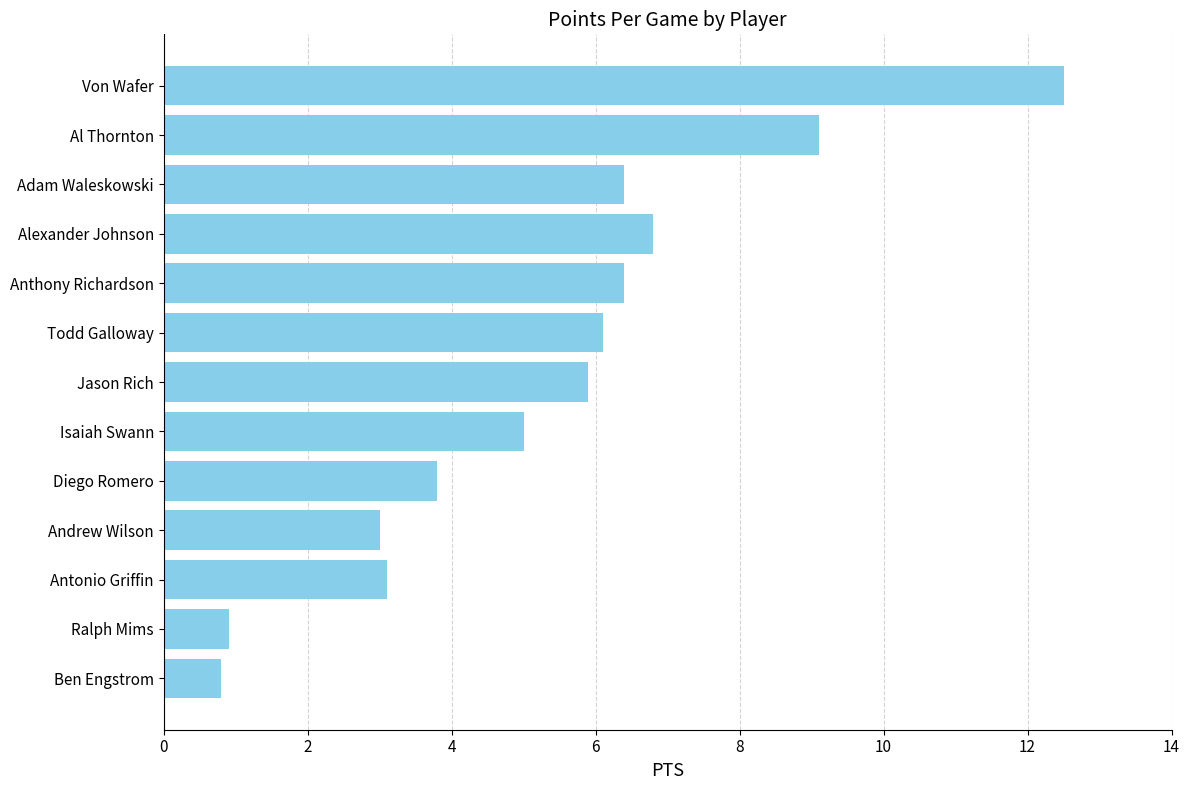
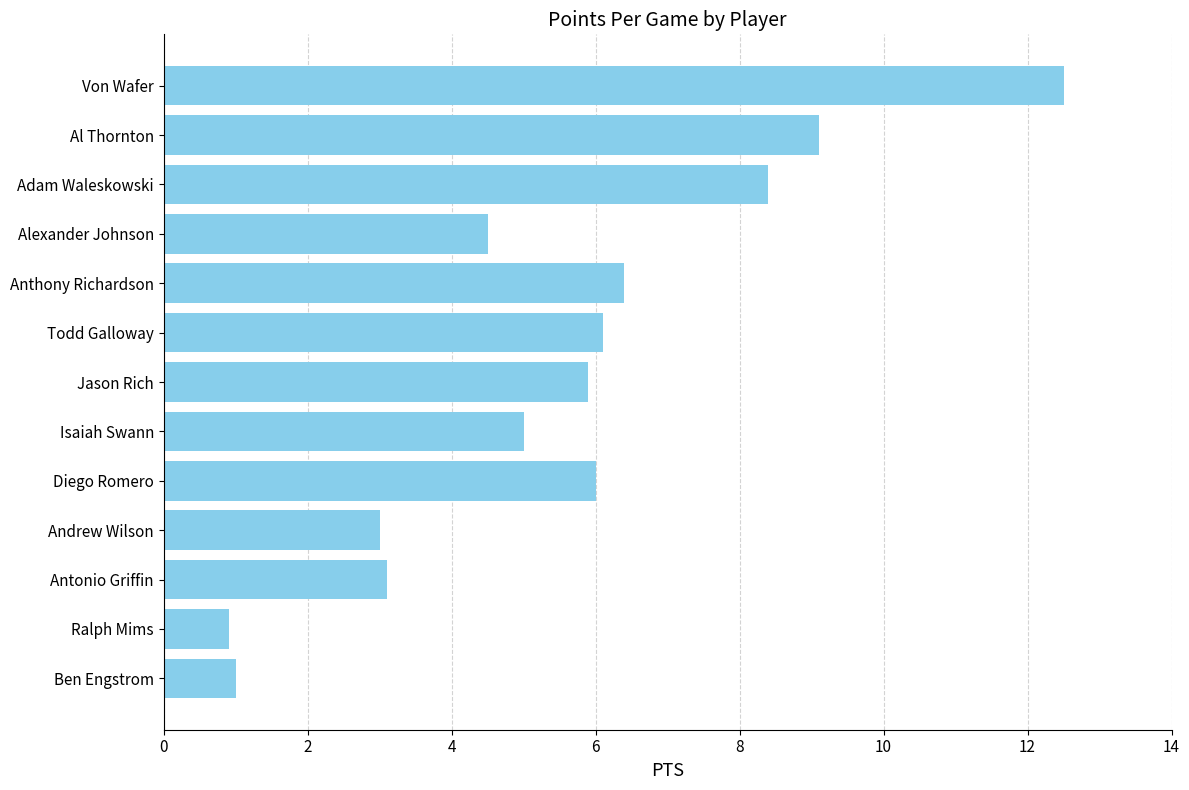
  {
    "Von Wafer": 12.5,
    "Al Thornton": 9.1,
-   "Adam Waleskowski": 6.4,
-   "Alexander Johnson": 6.8,
+   "Adam Waleskowski": 8.4,
+   "Alexander Johnson": 4.5,
    "Anthony Richardson": 6.4,
    "Todd Galloway": 6.1,
    "Jason Rich": 5.9,
    "Isaiah Swann": 5.0,
-   "Diego Romero": 3.8,
+   "Diego Romero": 6.0,
    "Andrew Wilson": 3.0,
    "Antonio Griffin": 3.1,
    "Ralph Mims": 0.9,
-   "Ben Engstrom": 0.8
+   "Ben Engstrom": 1.0
  }
